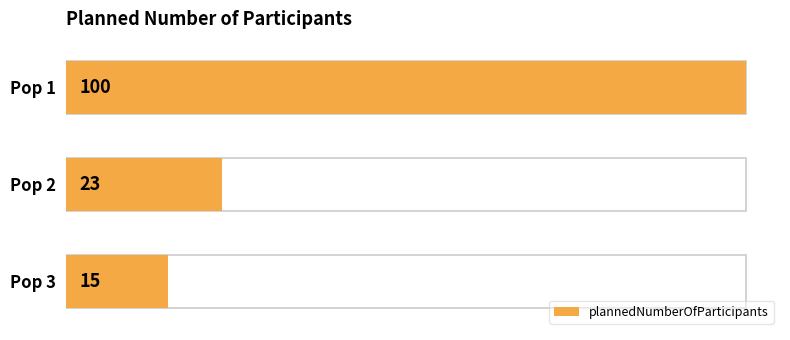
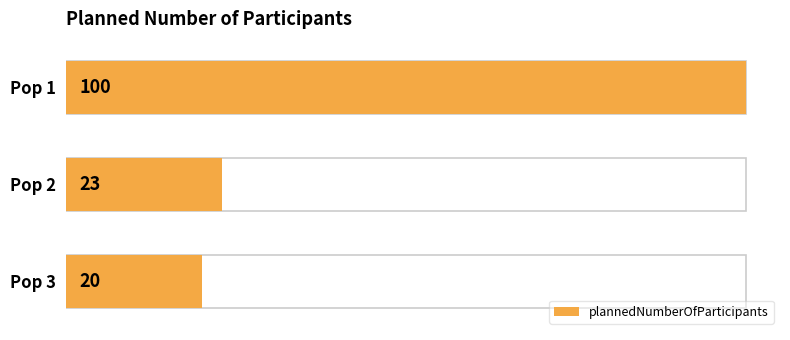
  {
    "plannedNumberOfParticipants": {
      "Pop 1": 100,
-     "Pop 3": 15
+     "Pop 3": 20
    }
  }
